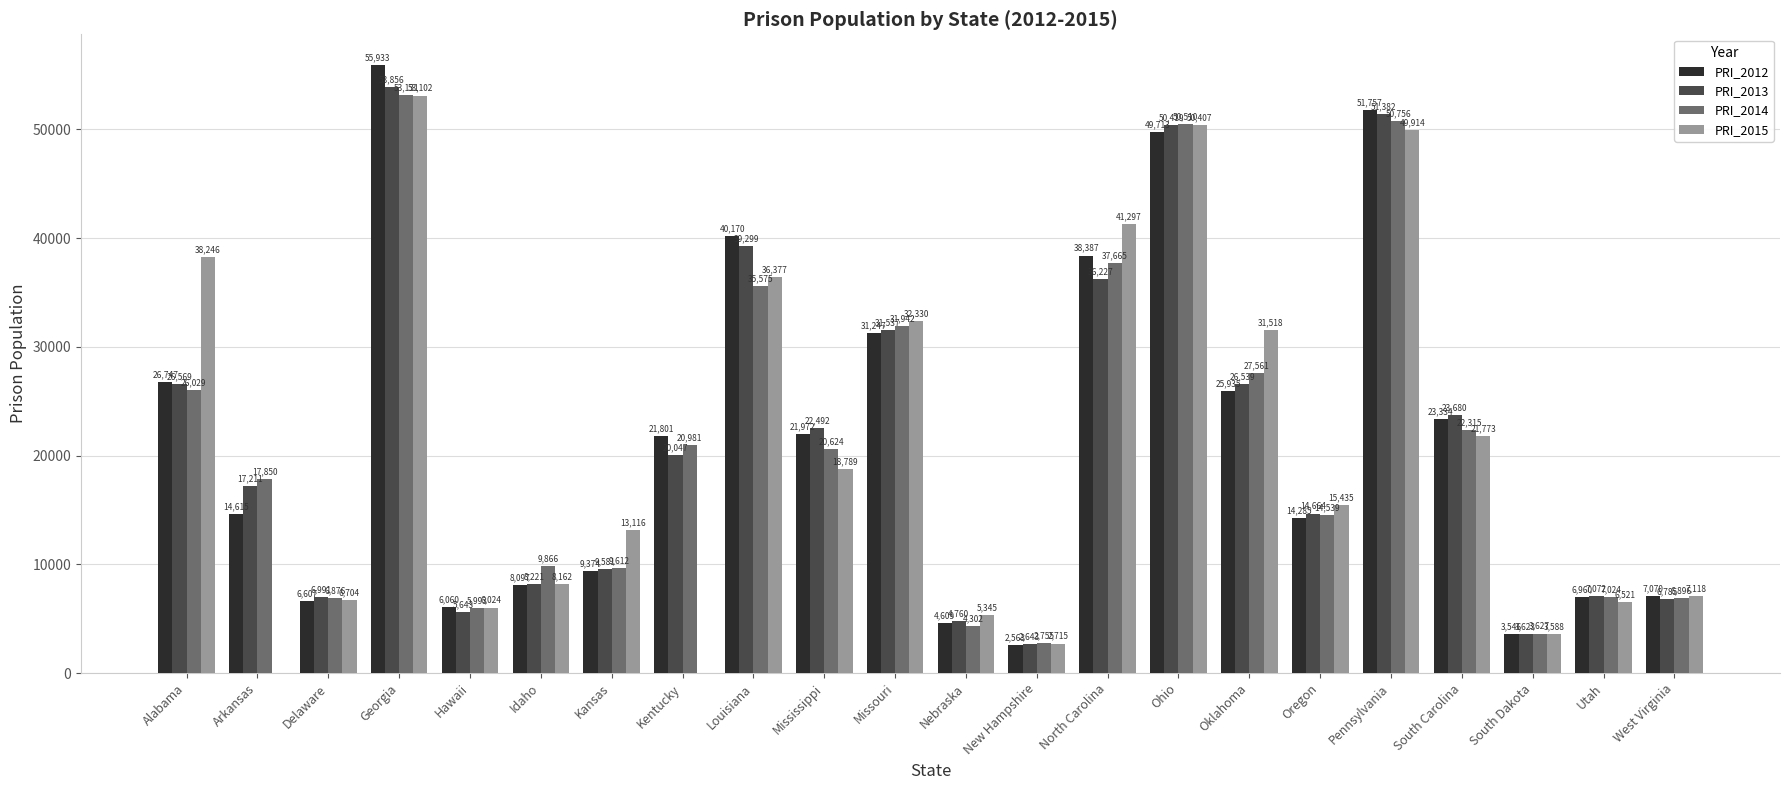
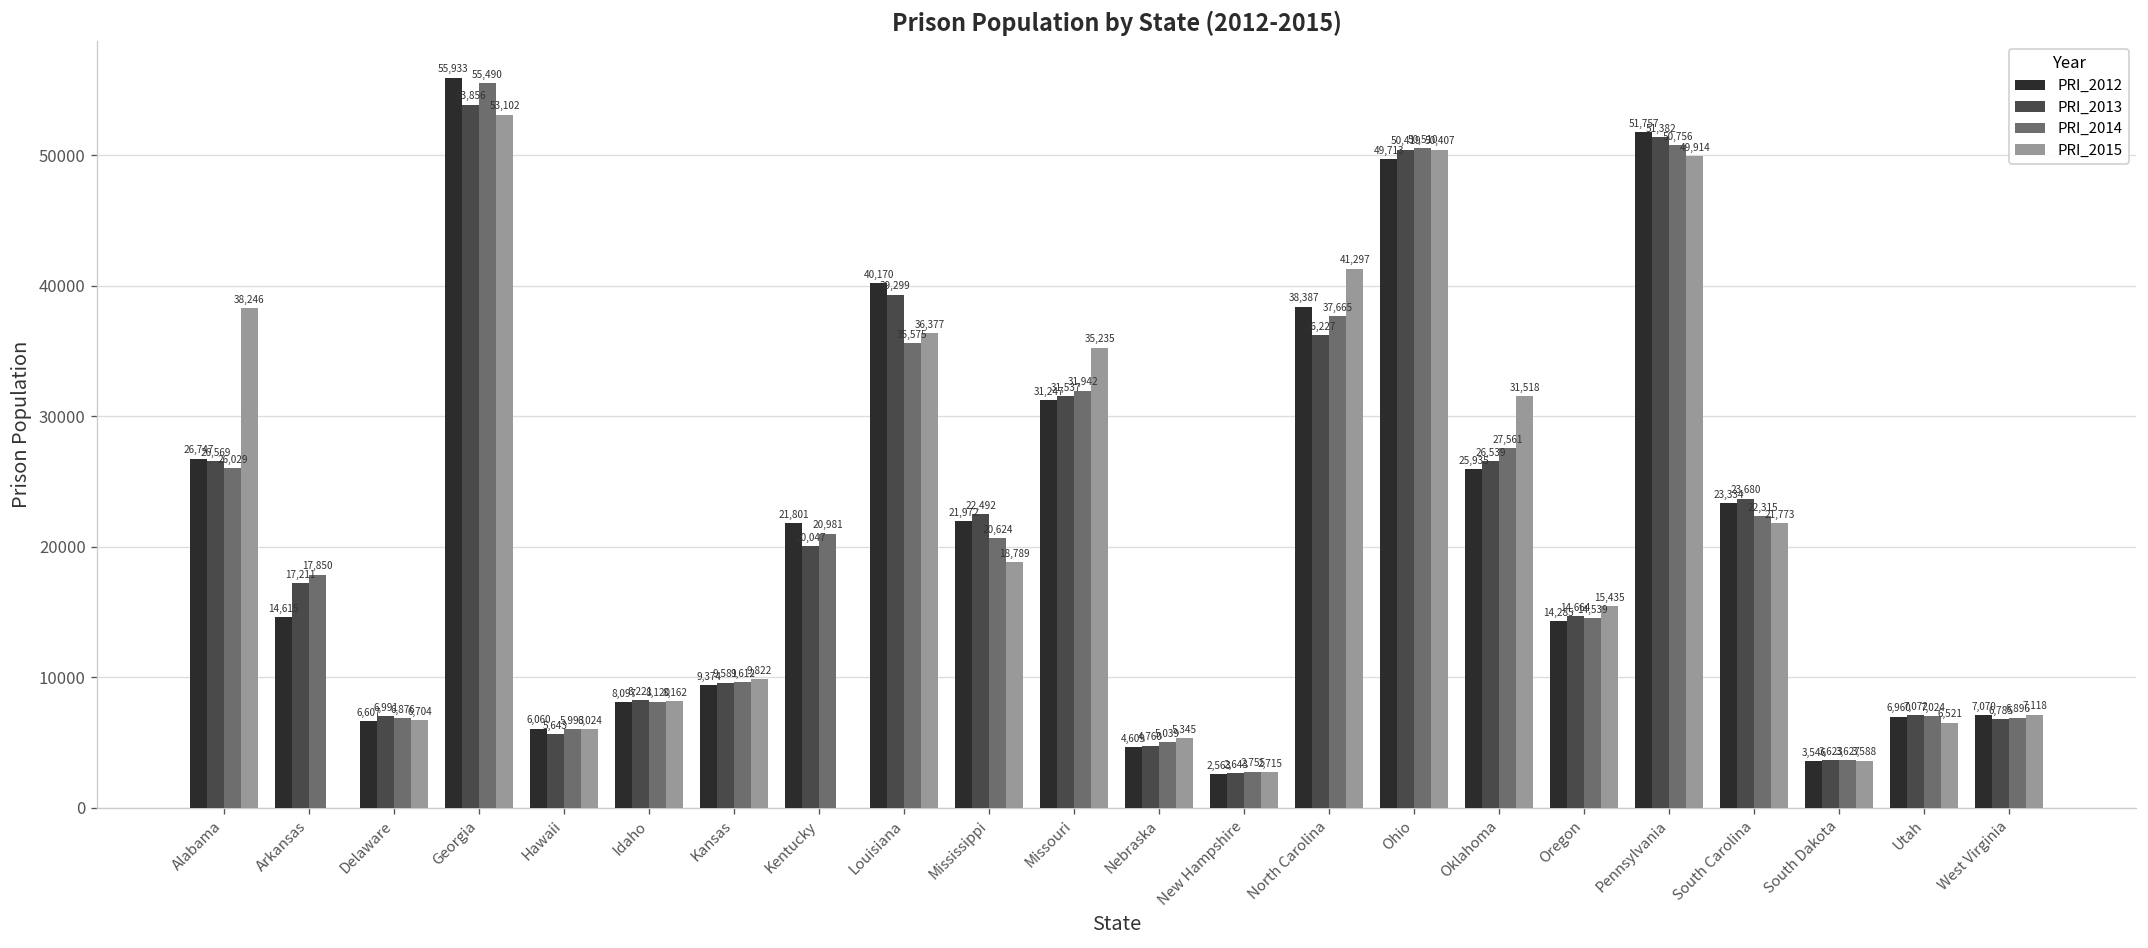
  {
    "PRI_2014": {
      "Arkansas": "17,850",
-     "Georgia": "53,131",
-     "Idaho": "9,866",
+     "Georgia": "55,490",
+     "Idaho": "8,120",
      "Kentucky": "20,981",
      "Louisiana": "35,575",
      "Mississippi": "20,624",
-     "Nebraska": "4,302",
+     "Nebraska": "5,039",
      "North Carolina": "37,665",
      "Oklahoma": "27,561",
      "Pennsylvania": "50,756"
    },
    "PRI_2015": {
      "Alabama": "38,246",
      "Georgia": "53,102",
-     "Kansas": "13,116",
+     "Kansas": "9,822",
      "Louisiana": "36,377",
      "Mississippi": "18,789",
-     "Missouri": "32,330",
+     "Missouri": "35,235",
      "North Carolina": "41,297",
      "Oklahoma": "31,518",
      "Oregon": "15,435",
      "Pennsylvania": "49,914",
      "Utah": "6,521"
    }
  }
